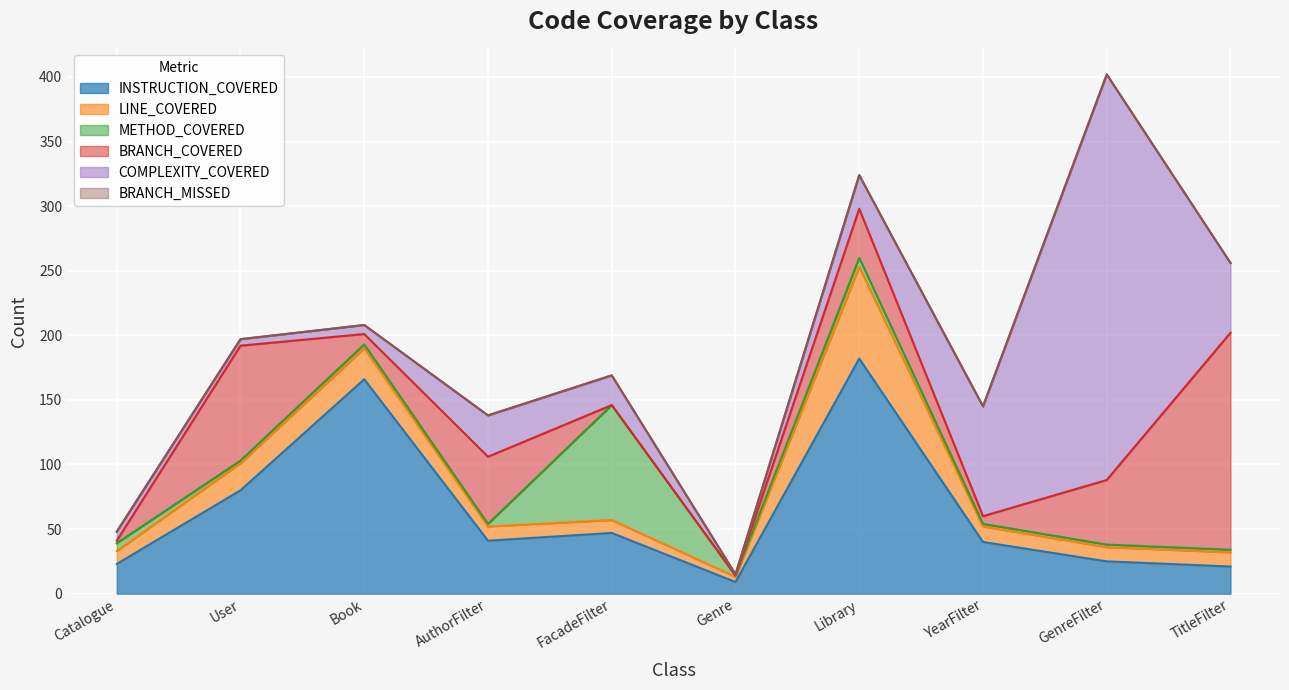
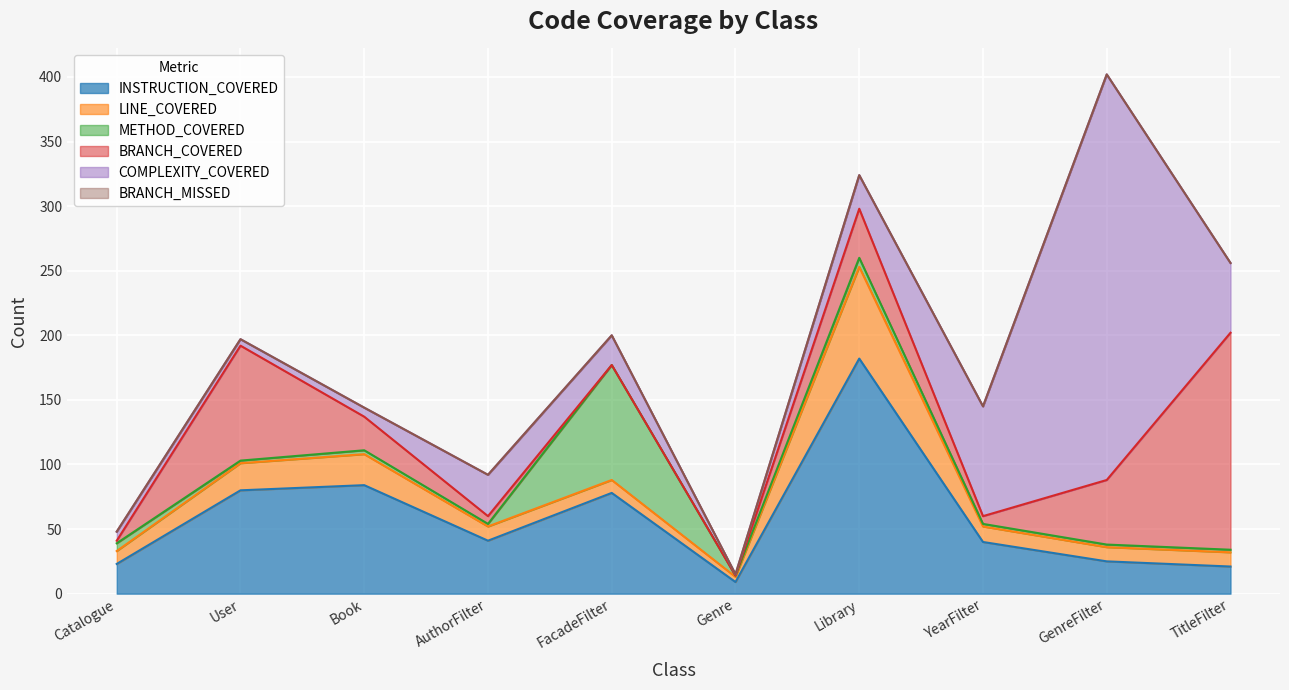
  {
    "INSTRUCTION_COVERED": {
      "Catalogue": 23,
      "User": 80,
-     "Book": 166,
+     "Book": 84,
      "AuthorFilter": 41,
-     "FacadeFilter": 47,
+     "FacadeFilter": 78,
      "Genre": 9,
      "Library": 182,
      "YearFilter": 40,
      "GenreFilter": 25,
      "TitleFilter": 21
    },
    "LINE_COVERED": {
      "Catalogue": 10,
      "User": 21,
      "Book": 24,
      "AuthorFilter": 11,
      "FacadeFilter": 10,
      "Library": 71,
      "YearFilter": 12,
      "GenreFilter": 11,
      "TitleFilter": 11
    },
    "METHOD_COVERED": {
      "Catalogue": 6,
      "User": 2,
      "Book": 3,
      "AuthorFilter": 2,
      "Library": 7,
      "YearFilter": 2,
      "GenreFilter": 2,
      "TitleFilter": 2
    },
    "BRANCH_COVERED": {
      "Catalogue": 2,
      "User": 89,
-     "Book": 8,
-     "AuthorFilter": 52,
+     "Book": 26,
+     "AuthorFilter": 6,
      "Library": 38,
      "YearFilter": 6,
      "GenreFilter": 50,
      "TitleFilter": 168
    }
  }
